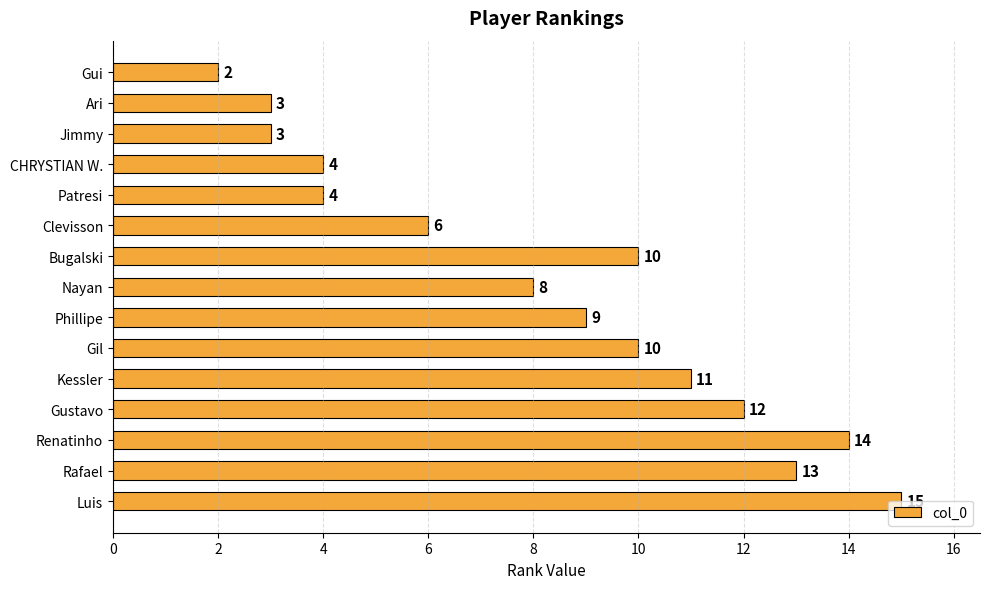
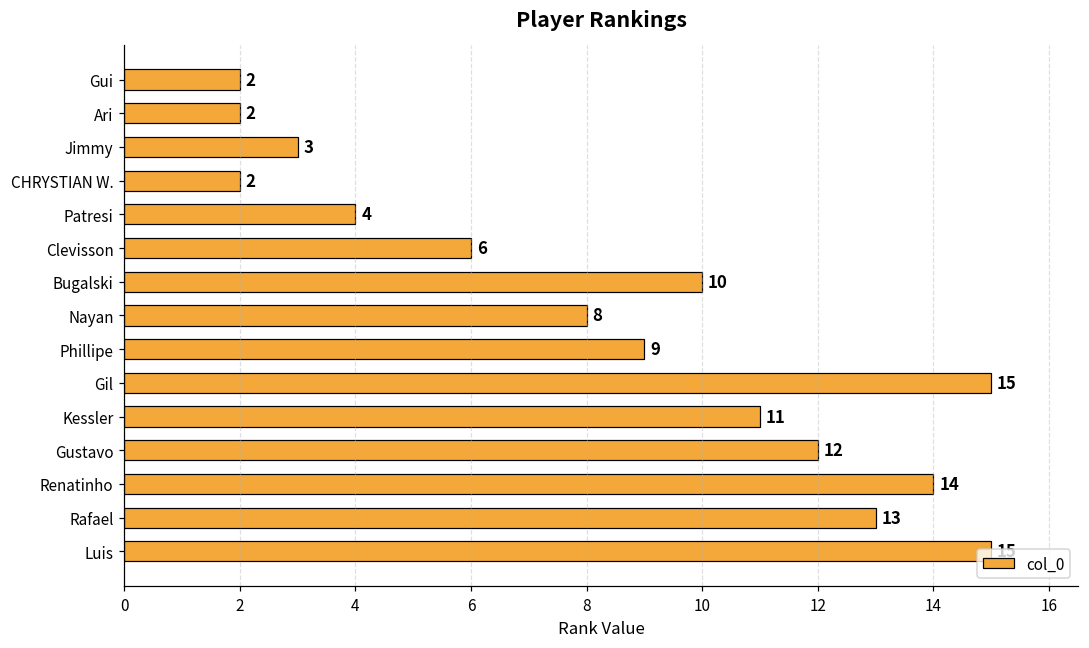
  {
    "Gui": 2,
-   "Ari": 3,
+   "Ari": 2,
    "Jimmy": 3,
-   "CHRYSTIAN W.": 4,
+   "CHRYSTIAN W.": 2,
    "Patresi": 4,
    "Clevisson": 6,
    "Bugalski": 10,
    "Nayan": 8,
    "Phillipe": 9,
-   "Gil": 10,
+   "Gil": 15,
    "Kessler": 11,
    "Gustavo": 12,
    "Renatinho": 14,
    "Rafael": 13
  }
